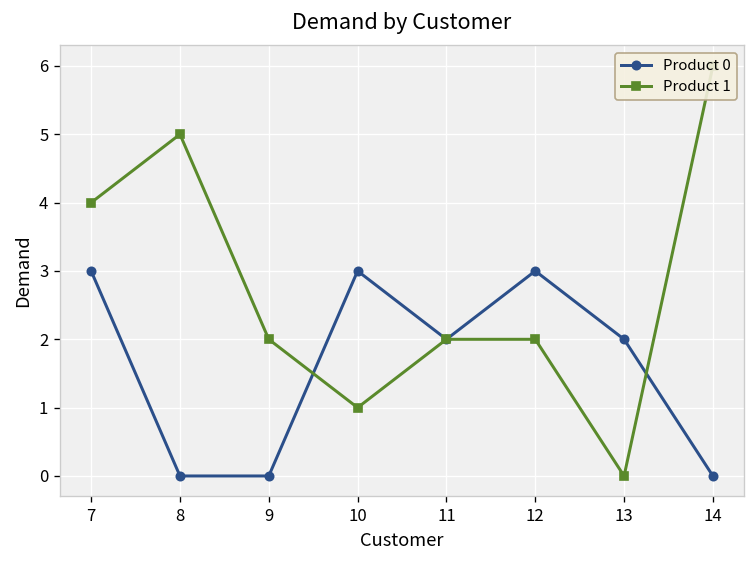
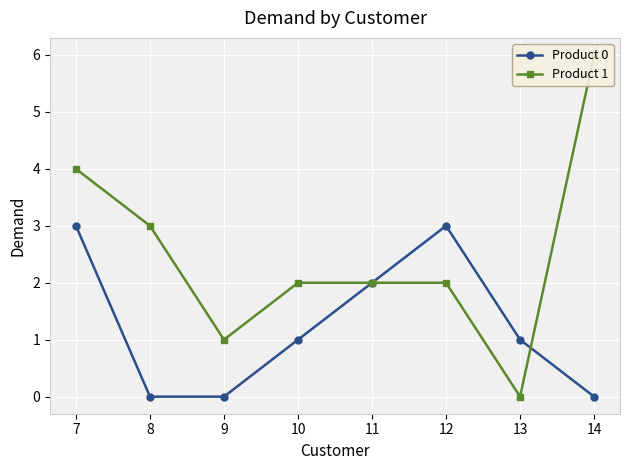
  {
    "Product 0": {
      "7": 3,
      "8": 0,
      "9": 0,
-     "10": 3,
+     "10": 1,
      "12": 3,
-     "13": 2,
+     "13": 1,
      "14": 0
    },
    "Product 1": {
      "7": 4,
-     "8": 5,
-     "9": 2,
-     "10": 1,
+     "8": 3,
+     "9": 1,
+     "10": 2,
      "12": 2,
      "13": 0
    }
  }
